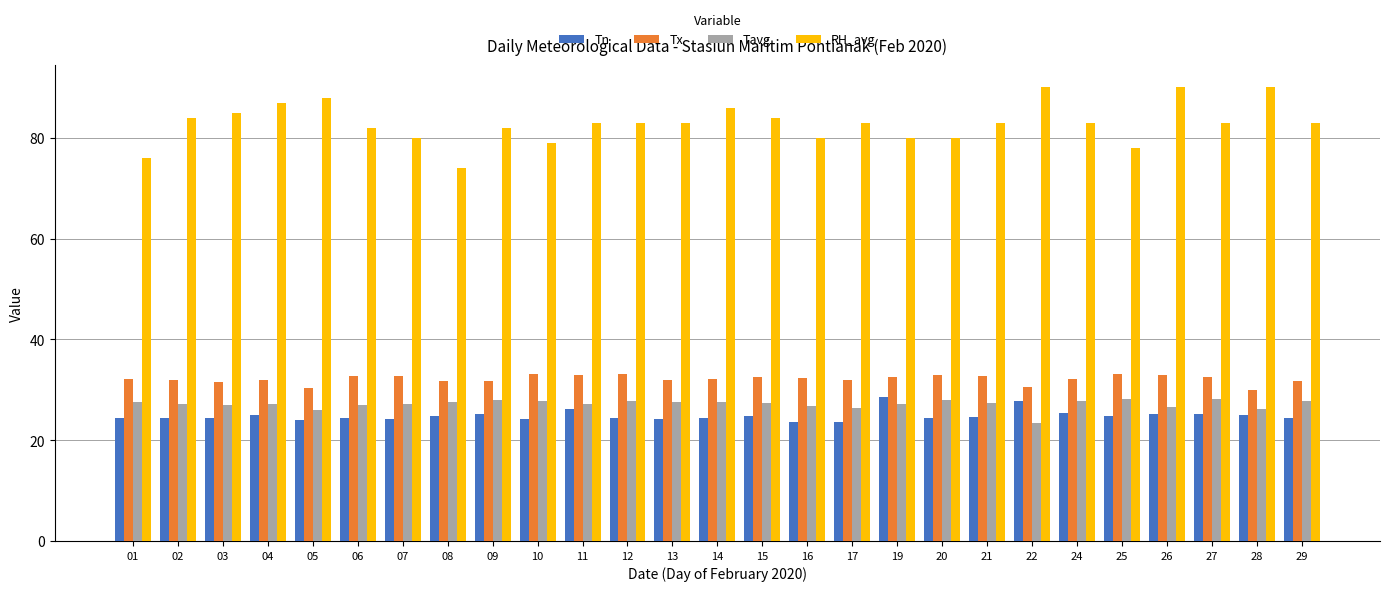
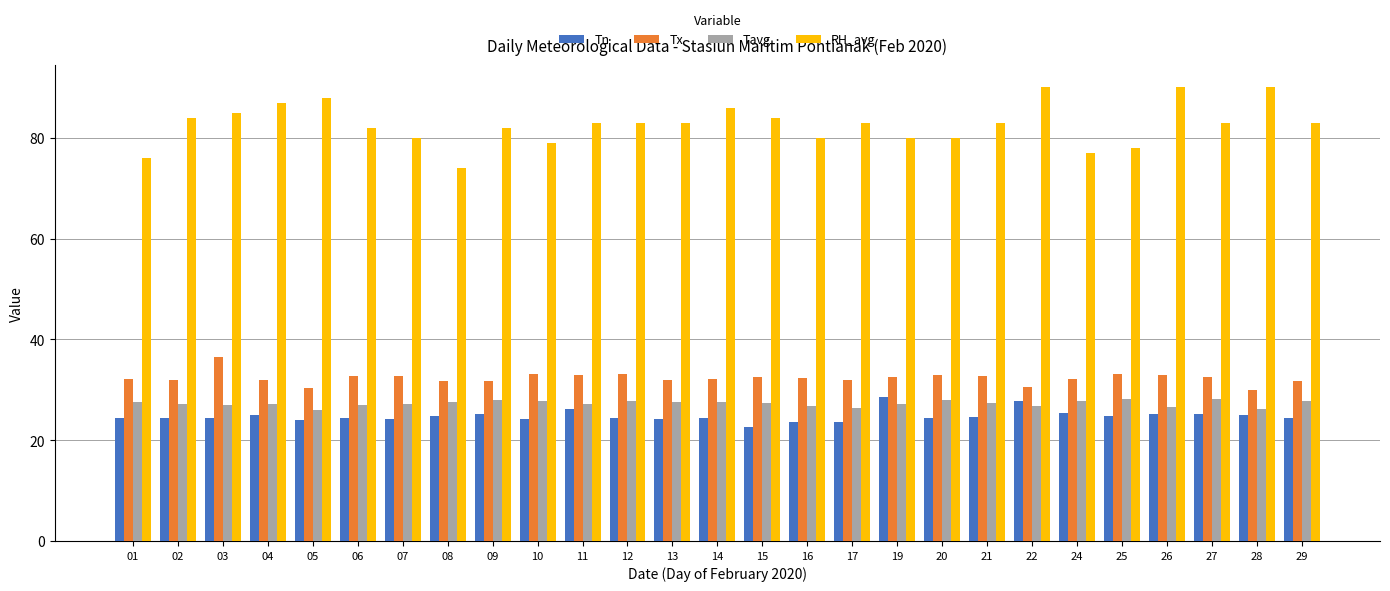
  {
    "Tn": {
      "01": 24,
      "02": 24,
      "03": 25,
      "04": 25,
      "05": 24,
      "06": 25,
      "07": 24,
      "08": 25,
      "09": 25,
      "10": 24,
      "11": 26,
      "12": 24,
      "13": 24,
      "14": 24,
-     "15": 25,
+     "15": 23,
      "16": 24,
      "17": 24,
      "19": 29,
      "20": 24,
      "21": 25,
      "22": 28,
      "24": 25,
      "25": 25,
      "26": 25,
      "27": 25,
      "28": 25,
      "29": 25
    },
    "Tx": {
      "01": 32,
      "02": 32,
-     "03": 32,
+     "03": 37,
      "04": 32,
      "05": 30,
      "06": 33,
      "07": 33,
      "08": 32,
      "09": 32,
      "10": 33,
      "11": 33,
      "12": 33,
      "13": 32,
      "14": 32,
      "15": 33,
      "16": 32,
      "17": 32,
      "19": 33,
      "20": 33,
      "21": 33,
      "22": 31,
      "24": 32,
      "25": 33,
      "26": 33,
      "27": 33,
      "28": 30,
      "29": 32
    },
    "Tavg": {
      "01": 28,
      "02": 27,
      "03": 27,
      "04": 27,
      "05": 26,
      "06": 27,
      "07": 27,
      "08": 28,
      "09": 28,
      "10": 28,
      "11": 27,
      "12": 28,
      "13": 28,
      "14": 28,
      "15": 27,
      "16": 27,
      "17": 26,
      "19": 27,
      "20": 28,
      "21": 27,
-     "22": 24,
+     "22": 27,
      "24": 28,
      "25": 28,
      "26": 27,
      "27": 28,
      "28": 26,
      "29": 28
    },
    "RH_avg": {
      "01": 76,
      "02": 84,
      "03": 85,
      "04": 87,
      "05": 88,
      "06": 82,
      "07": 80,
      "08": 74,
      "09": 82,
      "10": 79,
      "11": 83,
      "12": 83,
      "13": 83,
      "14": 86,
      "15": 84,
      "16": 80,
      "17": 83,
      "19": 80,
      "20": 80,
      "21": 83,
      "22": 90,
-     "24": 83,
+     "24": 77,
      "25": 78,
      "26": 90,
      "27": 83,
      "28": 90,
      "29": 83
    }
  }
